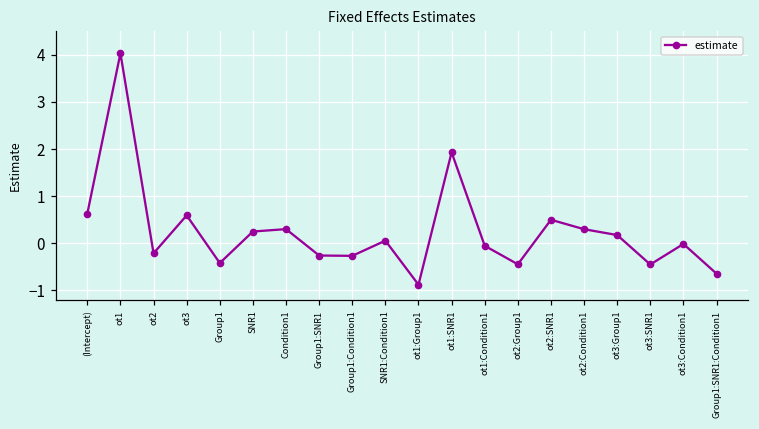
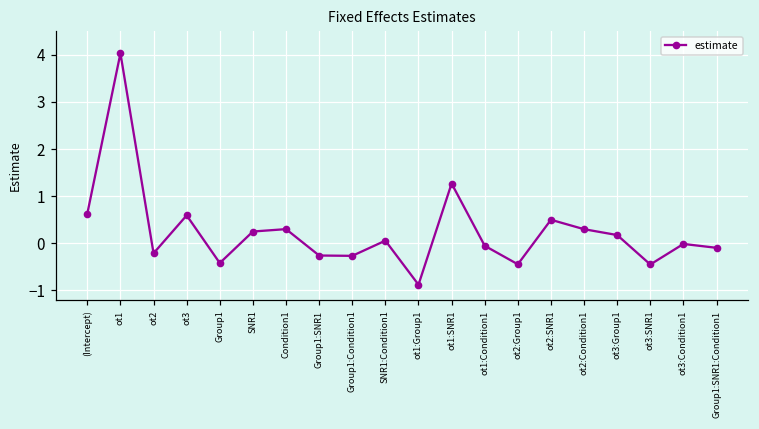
  {
    "(Intercept)": 0.6,
    "ot1": 4.0,
    "ot2": -0.2,
    "ot3": 0.6,
    "Group1": -0.4,
    "SNR1": 0.3,
    "Condition1": 0.3,
    "Group1:SNR1": -0.3,
    "Group1:Condition1": -0.3,
    "SNR1:Condition1": 0.1,
    "ot1:Group1": -0.9,
-   "ot1:SNR1": 1.9,
+   "ot1:SNR1": 1.3,
    "ot1:Condition1": -0.1,
    "ot2:Group1": -0.4,
    "ot2:SNR1": 0.5,
    "ot2:Condition1": 0.3,
    "ot3:Group1": 0.2,
    "ot3:SNR1": -0.4,
    "ot3:Condition1": 0.0,
-   "Group1:SNR1:Condition1": -0.6
+   "Group1:SNR1:Condition1": -0.1
  }
